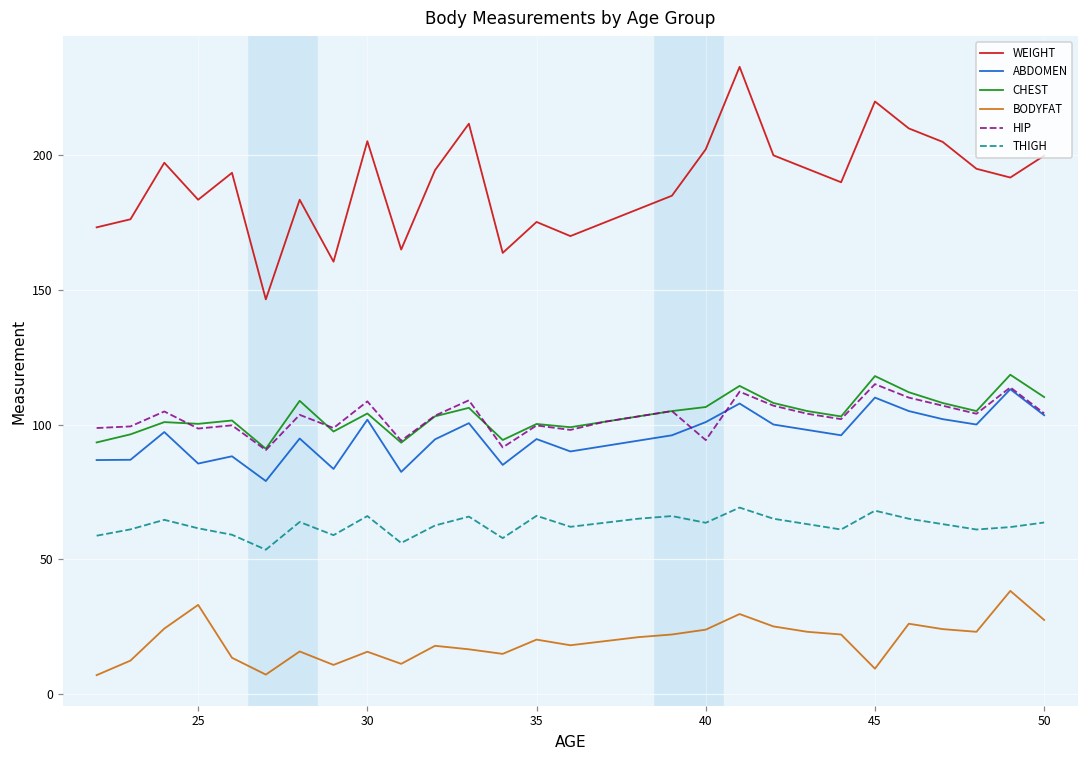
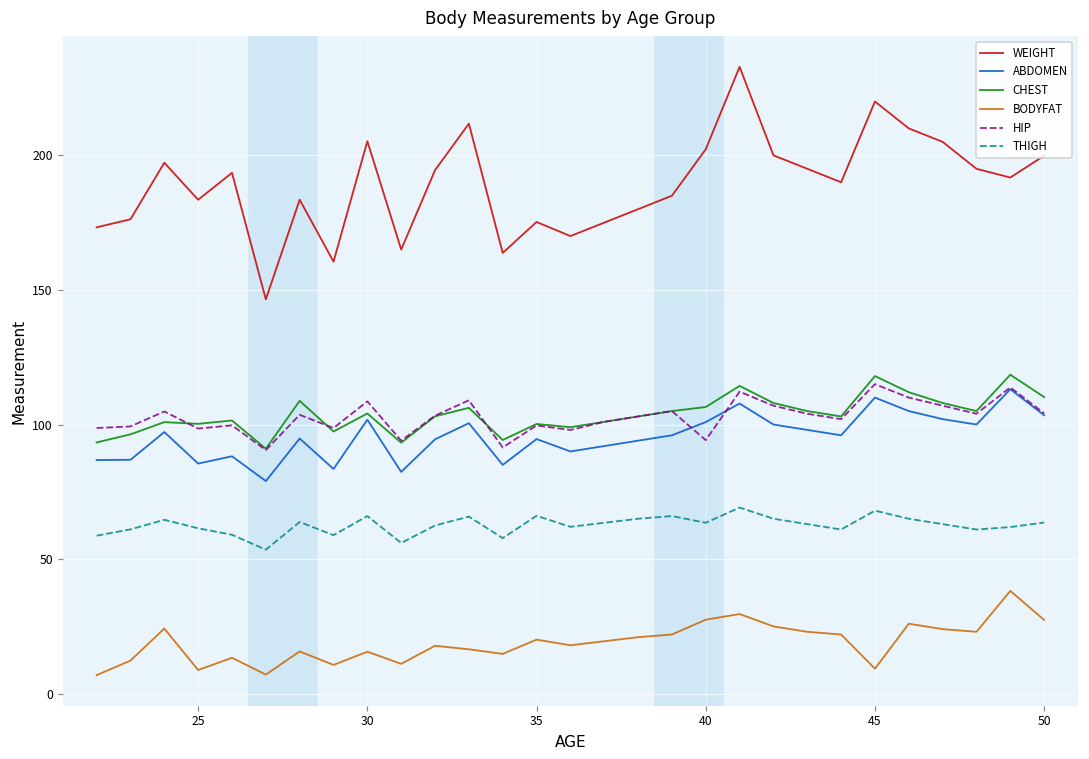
  {
    "WEIGHT": {
      "25": 184,
      "30": 205,
      "35": 175,
      "40": 202,
      "45": 220,
      "50": 200
    },
    "ABDOMEN": {
      "25": 86,
      "30": 102,
      "35": 95,
      "40": 101,
      "45": 110
    },
    "CHEST": {
      "25": 100,
      "30": 104,
      "40": 107,
      "45": 118,
      "50": 110
    },
    "BODYFAT": {
-     "25": 33,
+     "25": 9,
      "30": 16,
      "35": 20,
-     "40": 24,
+     "40": 28,
      "45": 9,
      "50": 27
    },
    "HIP": {
      "25": 99,
      "30": 109,
      "40": 94,
      "45": 115
    },
    "THIGH": {
      "25": 61,
      "30": 66,
      "35": 66,
      "40": 64,
      "45": 68,
      "50": 64
    }
  }
